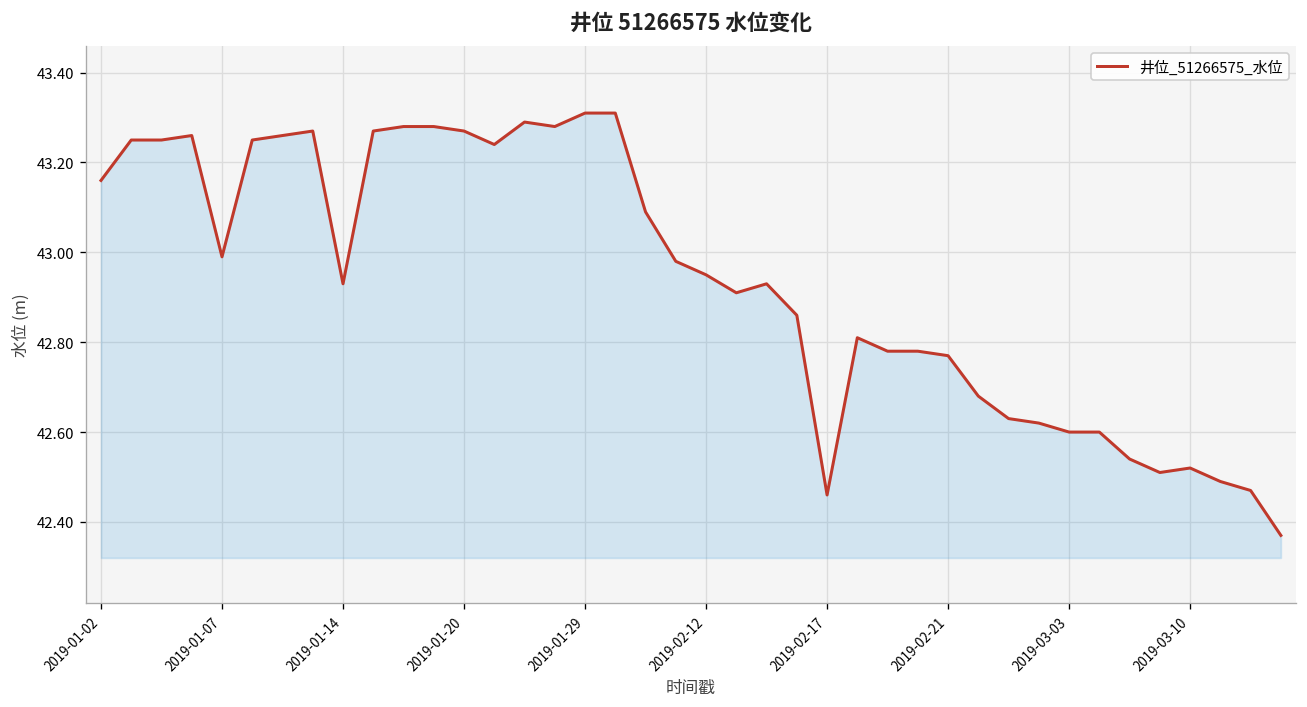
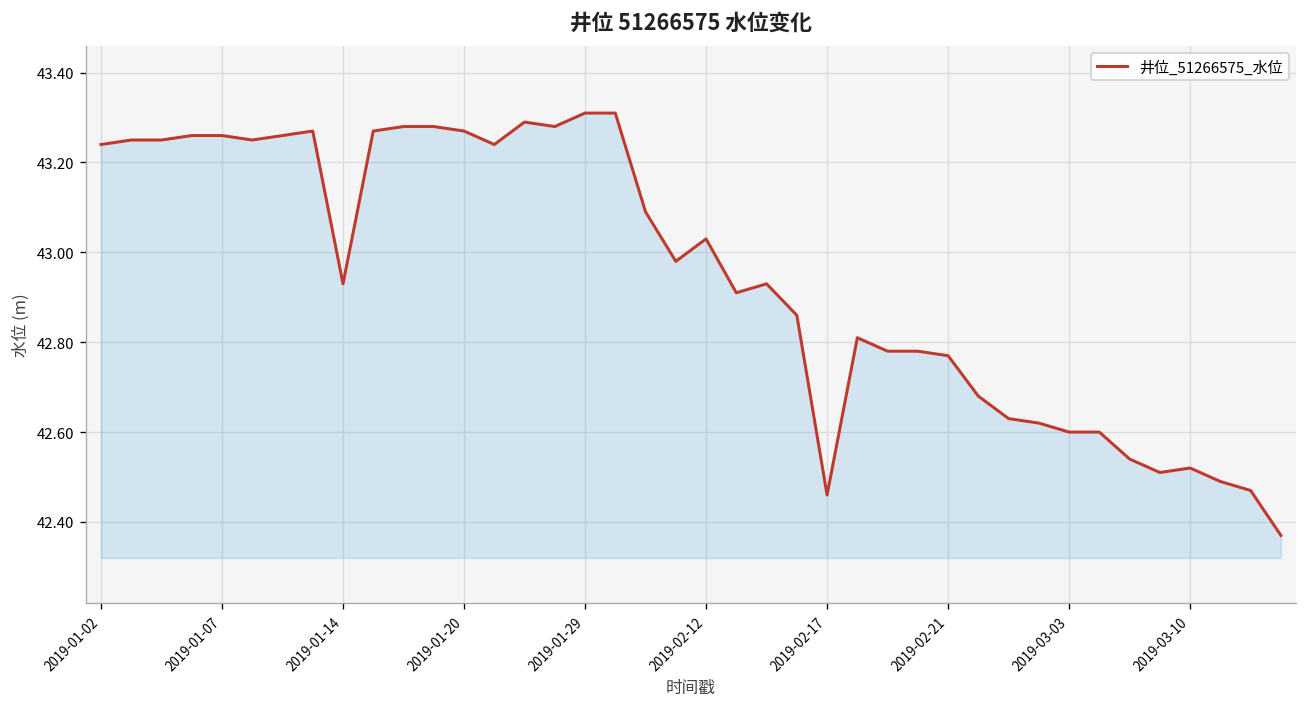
  {
-   "2019-01-02": 43.16,
-   "2019-01-07": 42.99,
+   "2019-01-02": 43.24,
+   "2019-01-07": 43.26,
    "2019-01-14": 42.93,
    "2019-01-20": 43.27,
    "2019-01-29": 43.31,
-   "2019-02-12": 42.95,
+   "2019-02-12": 43.03,
    "2019-02-17": 42.46,
    "2019-02-21": 42.77,
    "2019-03-03": 42.60,
    "2019-03-10": 42.52
  }
